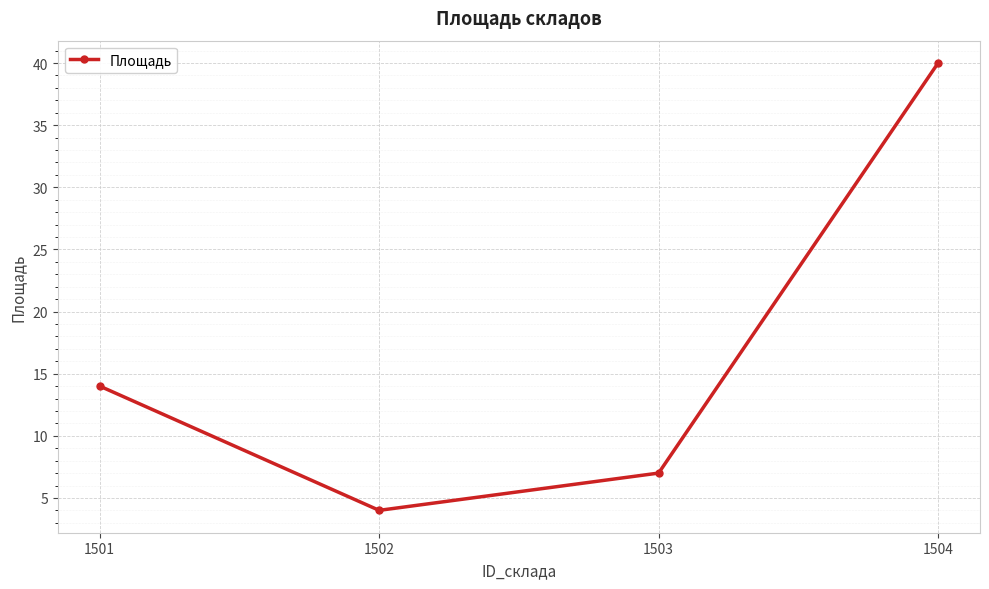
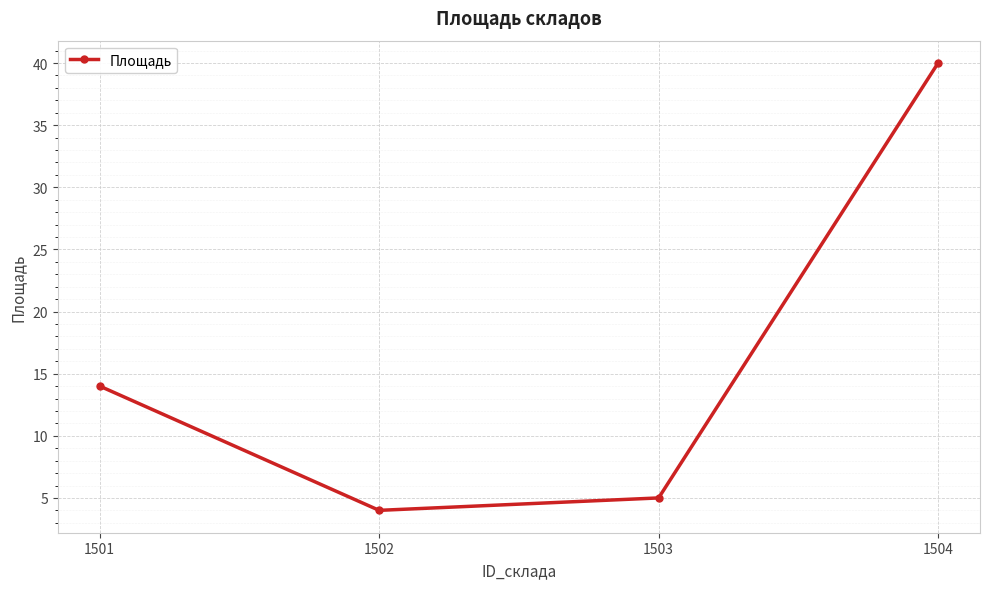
  {
    "1501": 14,
    "1502": 4,
-   "1503": 7,
+   "1503": 5,
    "1504": 40
  }
